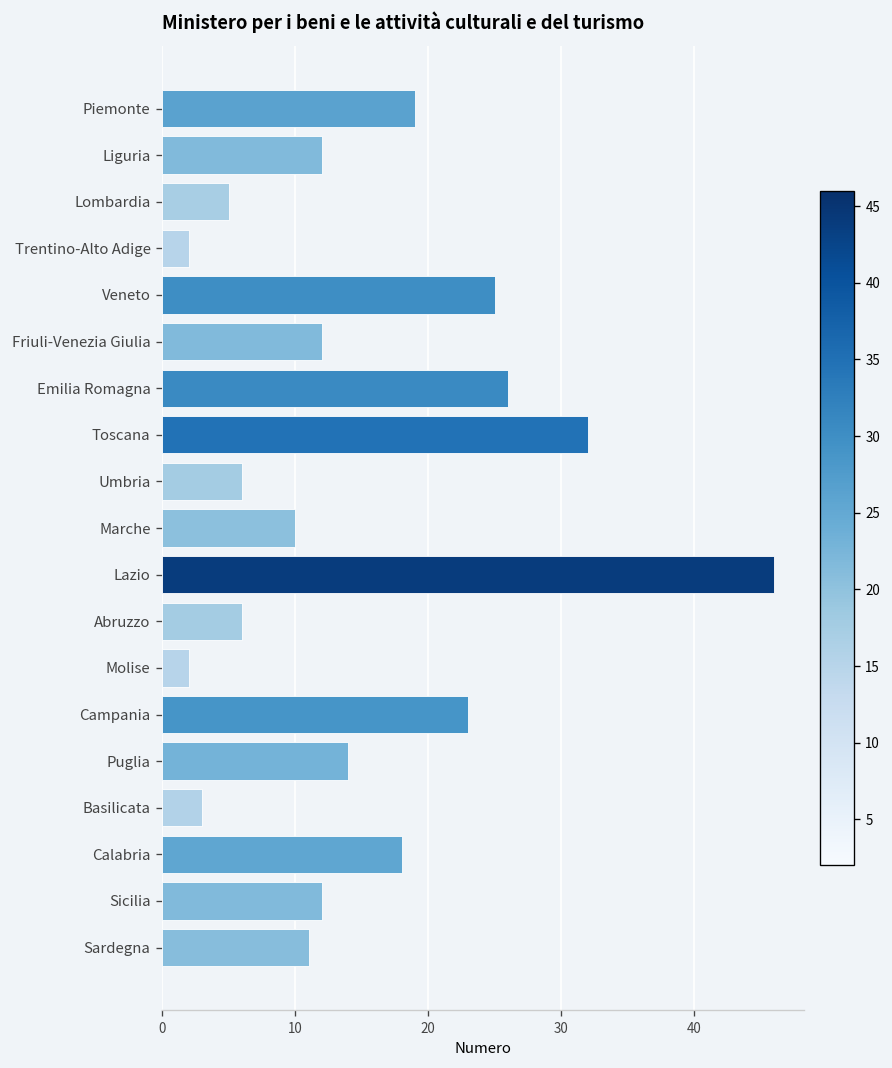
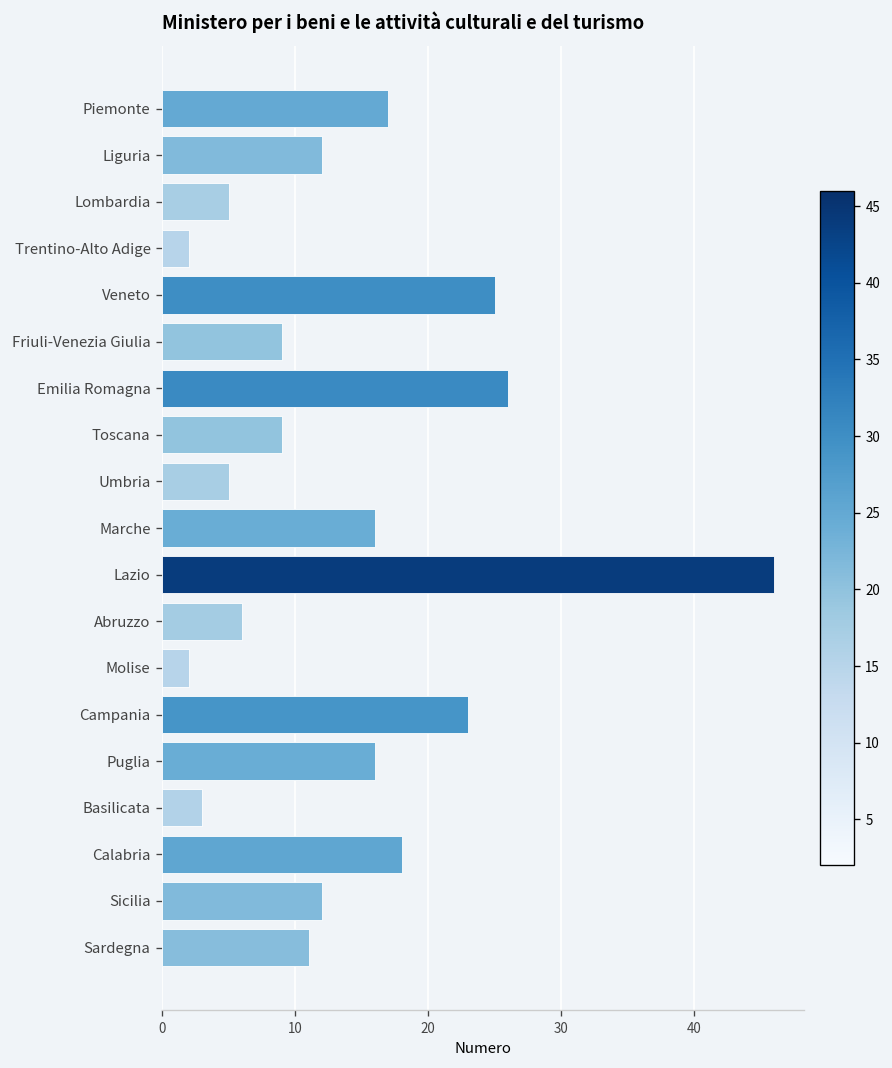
  {
-   "Piemonte": 19,
+   "Piemonte": 17,
    "Liguria": 12,
    "Lombardia": 5,
    "Trentino-Alto Adige": 2,
    "Veneto": 25,
-   "Friuli-Venezia Giulia": 12,
+   "Friuli-Venezia Giulia": 9,
    "Emilia Romagna": 26,
-   "Toscana": 32,
-   "Umbria": 6,
-   "Marche": 10,
+   "Toscana": 9,
+   "Umbria": 5,
+   "Marche": 16,
    "Lazio": 46,
    "Abruzzo": 6,
    "Molise": 2,
    "Campania": 23,
-   "Puglia": 14,
+   "Puglia": 16,
    "Basilicata": 3,
    "Calabria": 18,
    "Sicilia": 12,
    "Sardegna": 11
  }
